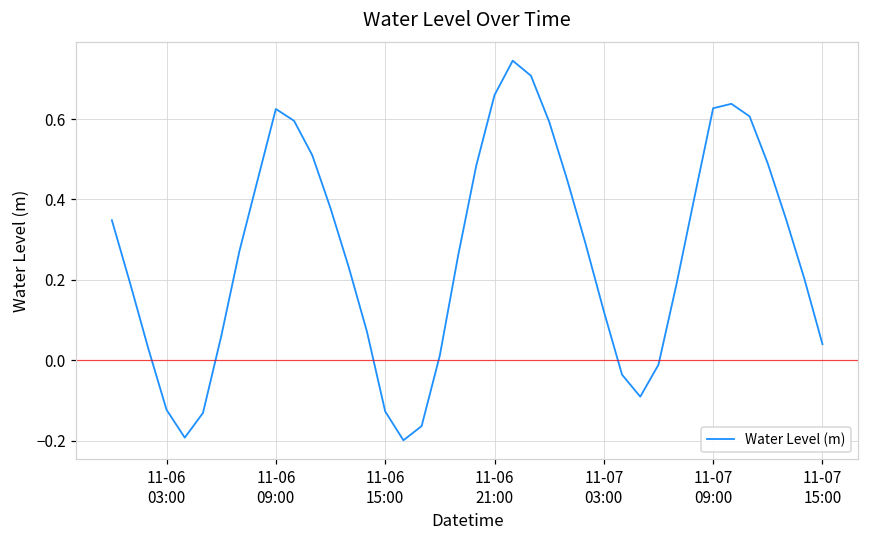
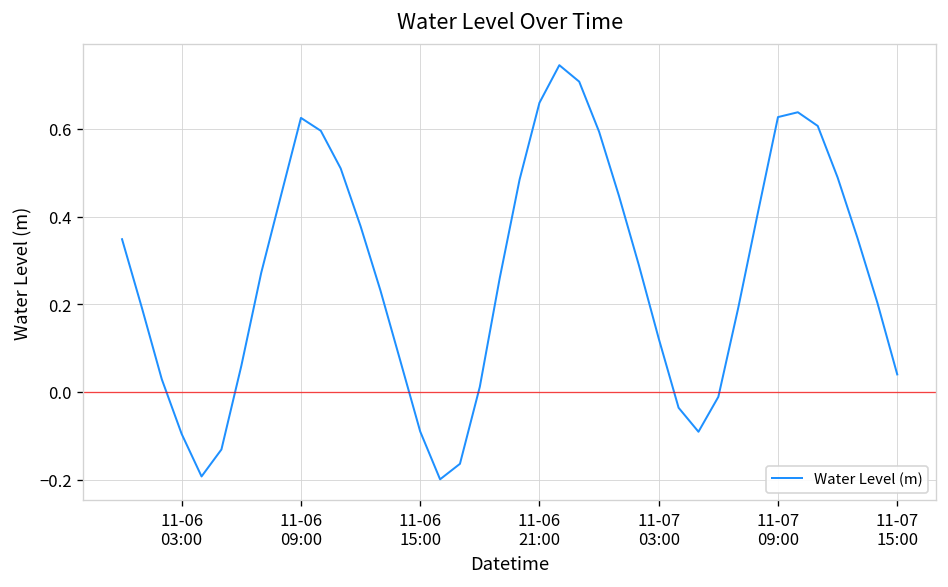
  {
-   "11-06 03:00": -0.12,
+   "11-06 03:00": -0.10,
    "11-06 09:00": 0.63,
-   "11-06 15:00": -0.13,
+   "11-06 15:00": -0.09,
    "11-06 21:00": 0.66,
    "11-07 03:00": 0.12,
    "11-07 09:00": 0.63,
    "11-07 15:00": 0.04
  }
